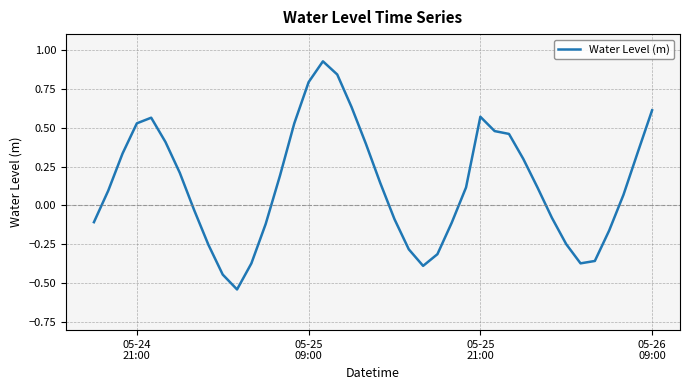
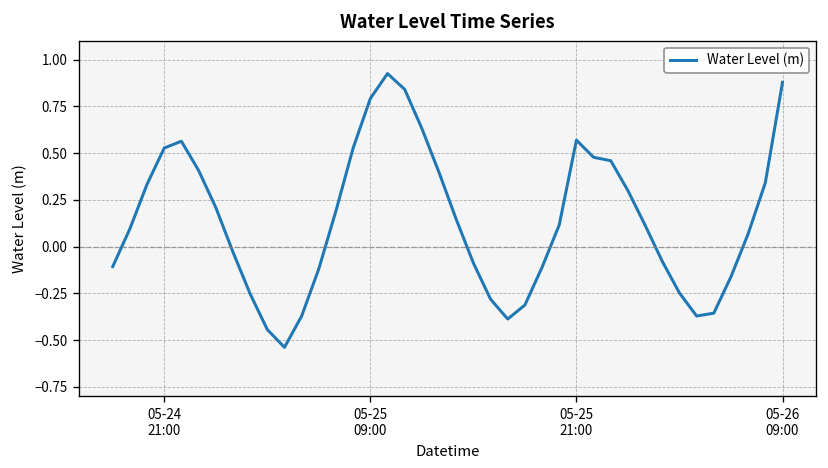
  {
    "05-24 21:00": 0.53,
    "05-25 09:00": 0.79,
    "05-25 21:00": 0.57,
-   "05-26 09:00": 0.61
+   "05-26 09:00": 0.88
  }
